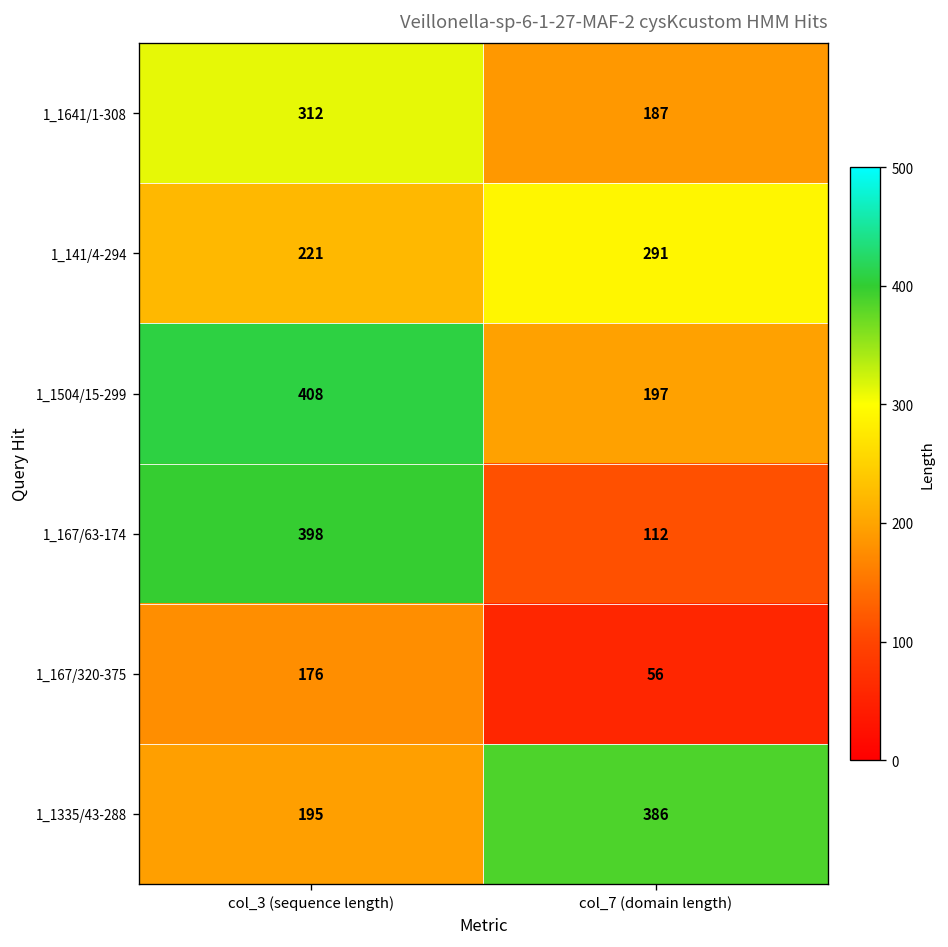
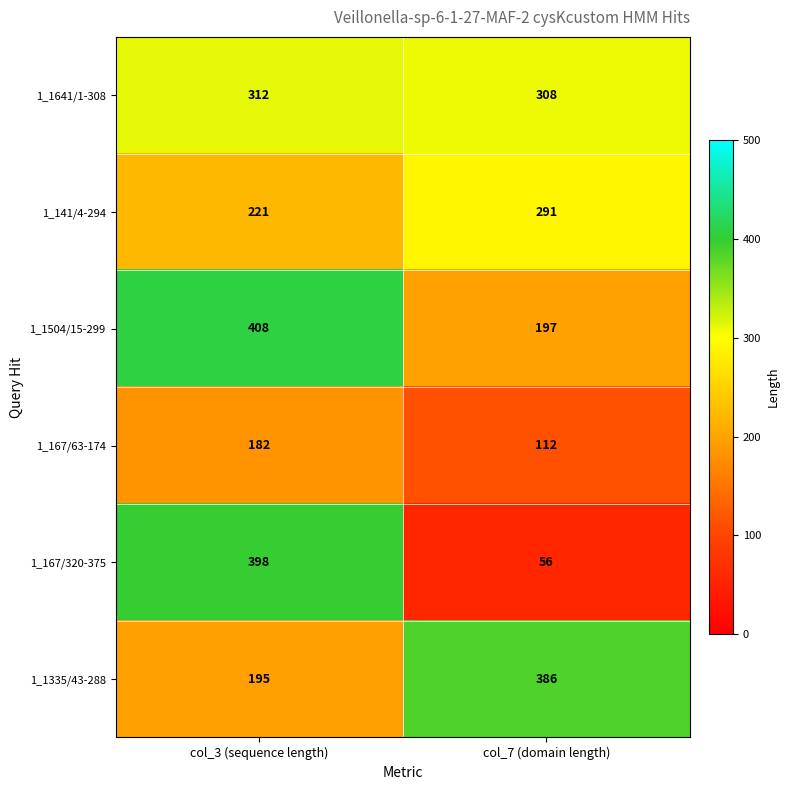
  {
    "1_1641/1-308": {
      "col_3 (sequence length)": 312,
-     "col_7 (domain length)": 187
+     "col_7 (domain length)": 308
    },
    "1_141/4-294": {
      "col_3 (sequence length)": 221,
      "col_7 (domain length)": 291
    },
    "1_1504/15-299": {
      "col_3 (sequence length)": 408,
      "col_7 (domain length)": 197
    },
    "1_167/63-174": {
-     "col_3 (sequence length)": 398,
+     "col_3 (sequence length)": 182,
      "col_7 (domain length)": 112
    },
    "1_167/320-375": {
-     "col_3 (sequence length)": 176,
+     "col_3 (sequence length)": 398,
      "col_7 (domain length)": 56
    },
    "1_1335/43-288": {
      "col_3 (sequence length)": 195,
      "col_7 (domain length)": 386
    }
  }
